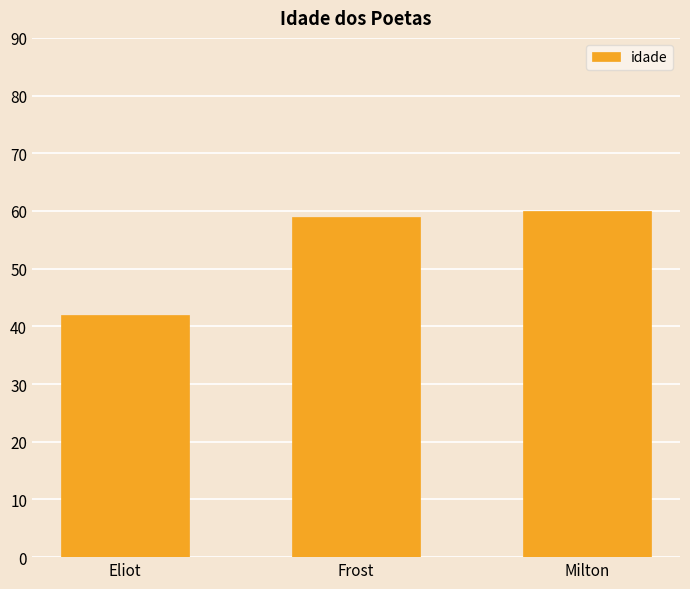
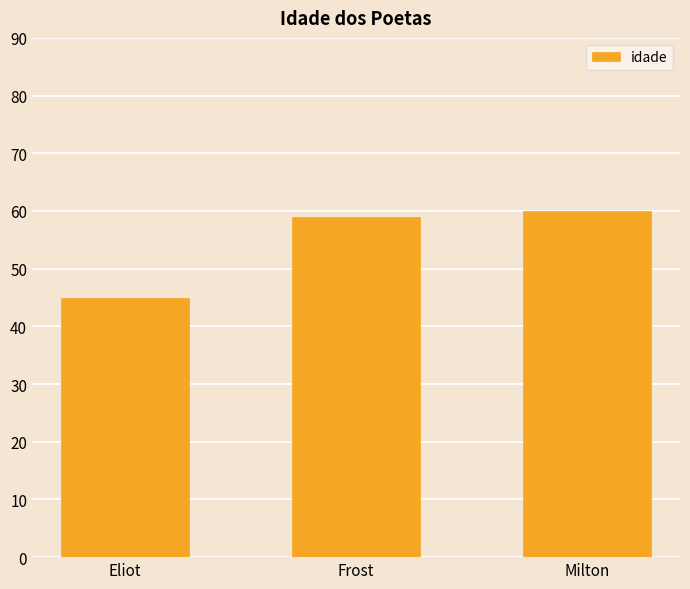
  {
-   "Eliot": 42,
+   "Eliot": 45,
    "Frost": 59,
    "Milton": 60
  }
